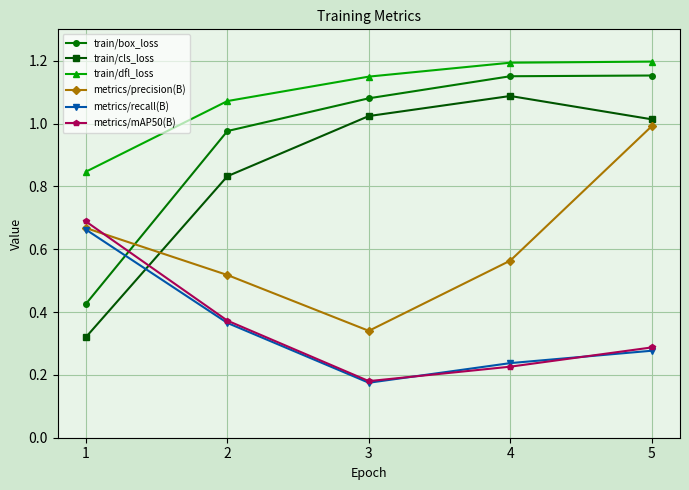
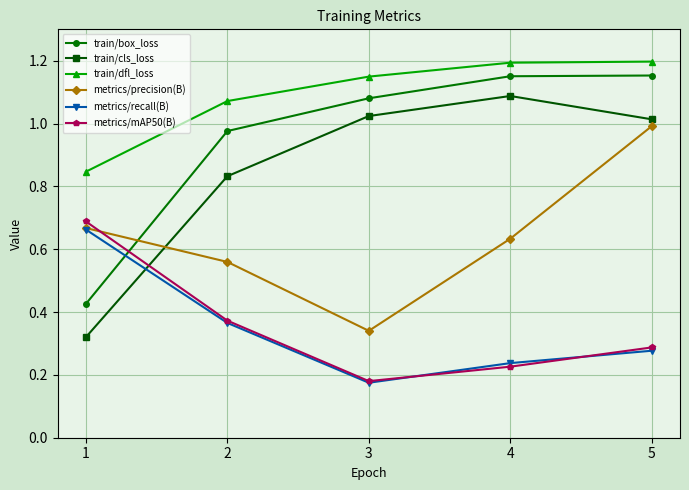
  {
    "metrics/precision(B)": {
-     "2": 0.52,
+     "2": 0.56,
      "3": 0.34,
-     "4": 0.56,
+     "4": 0.63,
      "5": 0.99
    },
    "metrics/recall(B)": {
      "4": 0.24,
      "5": 0.28
    },
    "metrics/mAP50(B)": {
      "1": 0.69,
      "4": 0.23,
      "5": 0.29
    }
  }
